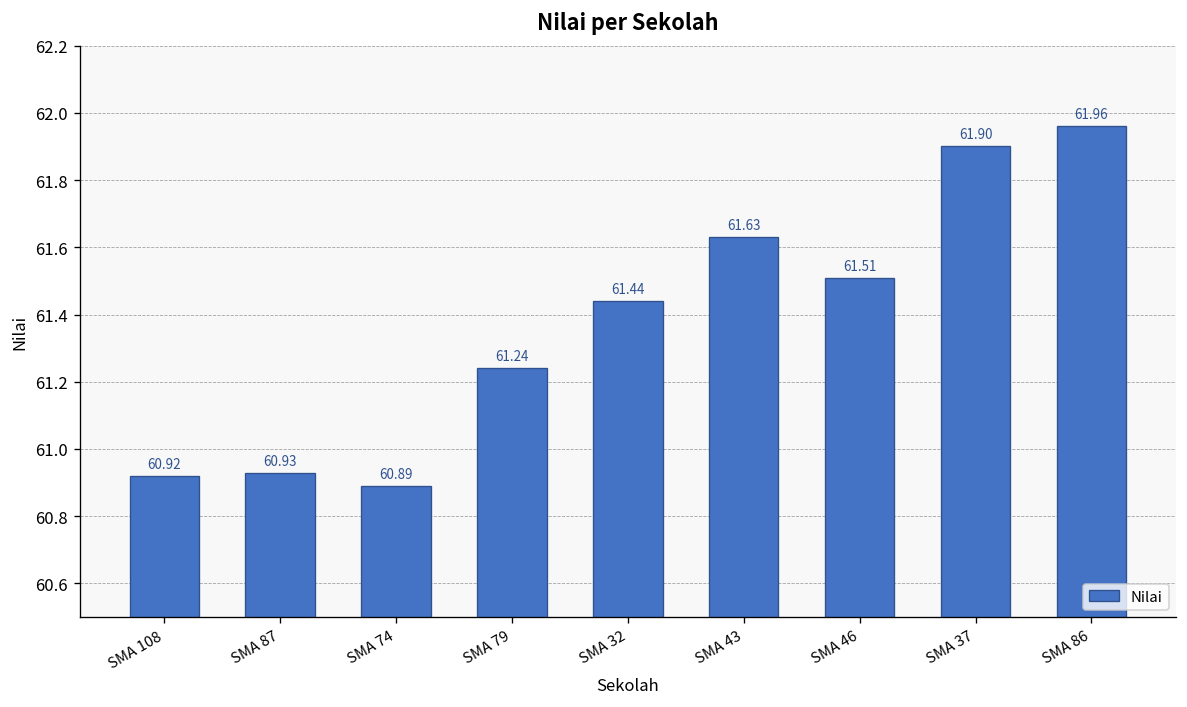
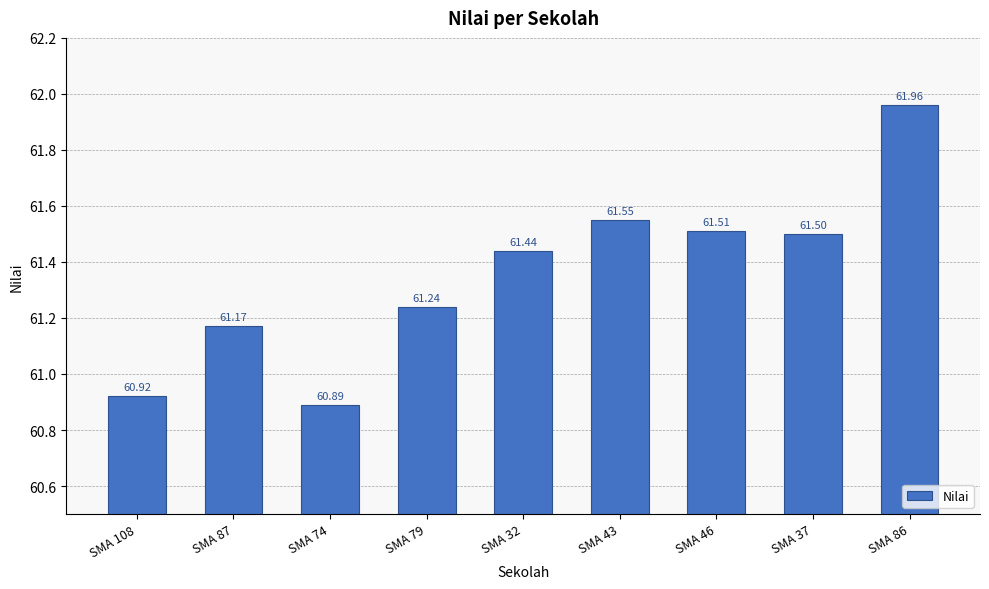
  {
    "SMA 108": 60.92,
-   "SMA 87": 60.93,
+   "SMA 87": 61.17,
    "SMA 74": 60.89,
    "SMA 79": 61.24,
    "SMA 32": 61.44,
-   "SMA 43": 61.63,
+   "SMA 43": 61.55,
    "SMA 46": 61.51,
-   "SMA 37": 61.90,
+   "SMA 37": 61.50,
    "SMA 86": 61.96
  }
